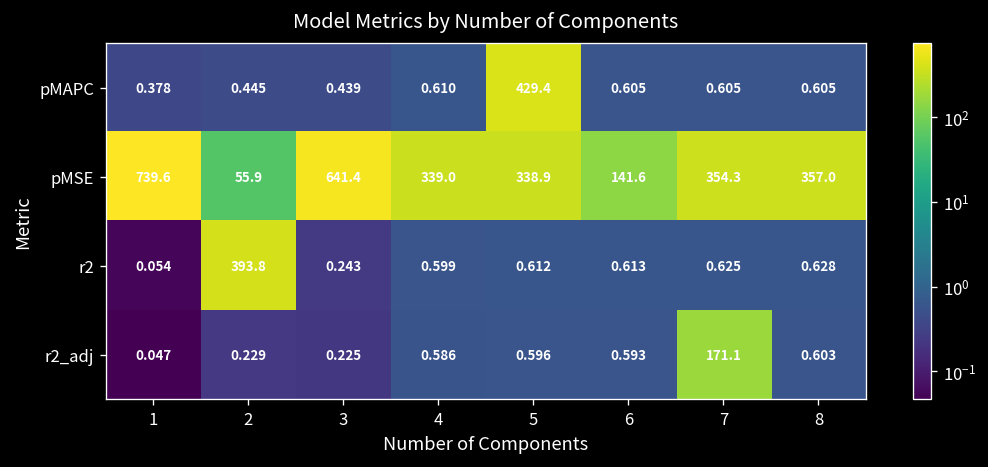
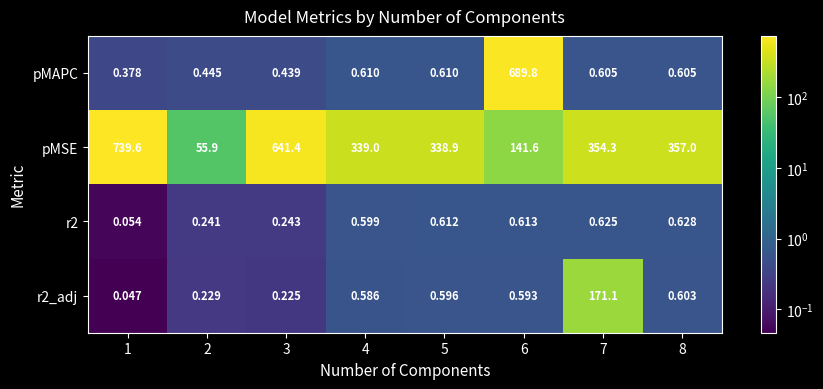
  {
    "pMAPC": {
      "1": 0.378,
      "2": 0.445,
      "3": 0.439,
      "4": 0.610,
-     "5": 429.4,
-     "6": 0.605,
+     "5": 0.610,
+     "6": 689.8,
      "7": 0.605,
      "8": 0.605
    },
    "pMSE": {
      "1": 739.6,
      "2": 55.9,
      "3": 641.4,
      "4": 339.0,
      "5": 338.9,
      "6": 141.6,
      "7": 354.3,
      "8": 357.0
    },
    "r2": {
      "1": 0.054,
-     "2": 393.8,
+     "2": 0.241,
      "3": 0.243,
      "4": 0.599,
      "5": 0.612,
      "6": 0.613,
      "7": 0.625,
      "8": 0.628
    },
    "r2_adj": {
      "1": 0.047,
      "2": 0.229,
      "3": 0.225,
      "4": 0.586,
      "5": 0.596,
      "6": 0.593,
      "7": 171.1,
      "8": 0.603
    }
  }
